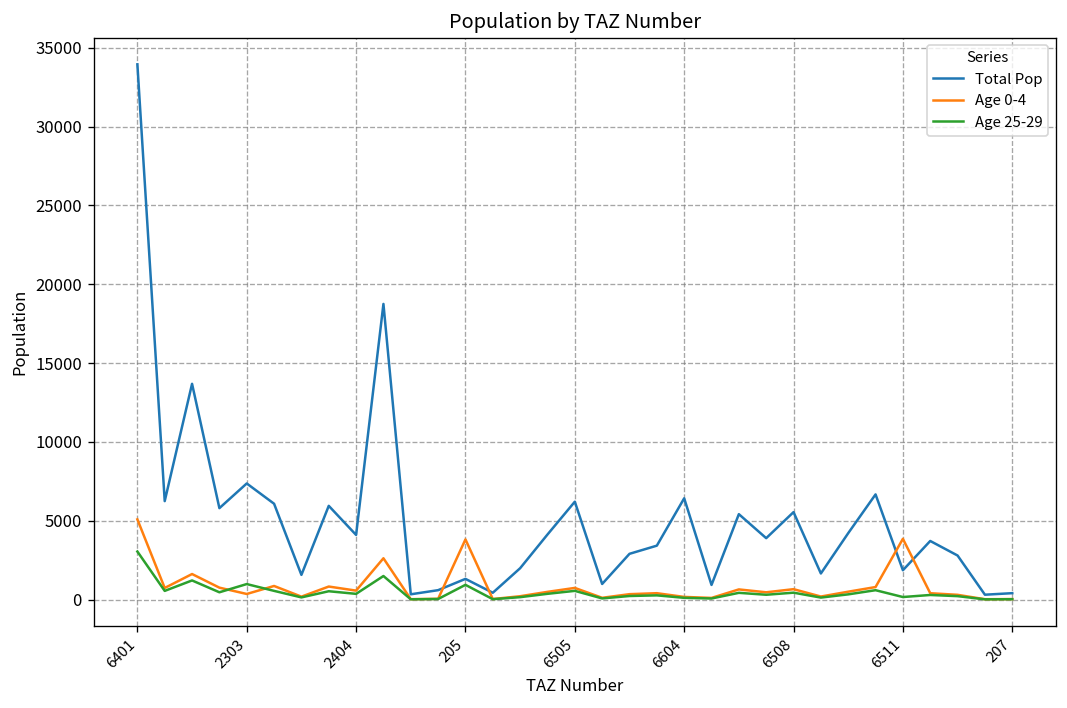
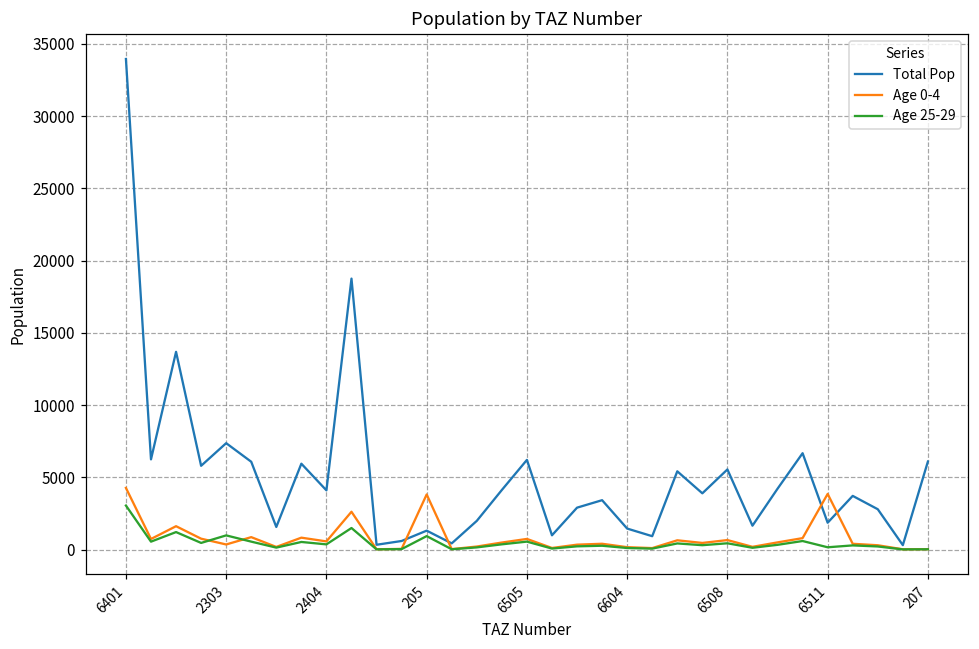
  {
    "Total Pop": {
      "6401": 33900,
      "2303": 7400,
      "2404": 4100,
      "205": 1300,
      "6505": 6200,
-     "6604": 6400,
+     "6604": 1500,
      "6508": 5600,
      "6511": 1900,
-     "207": 400
+     "207": 6100
    },
    "Age 0-4": {
-     "6401": 5100,
+     "6401": 4300,
      "2303": 400,
      "2404": 600,
      "205": 3800,
      "6508": 700,
      "6511": 3900
    },
    "Age 25-29": {
      "6401": 3100,
      "2303": 1000,
      "2404": 400,
      "205": 900,
      "6508": 400,
      "6511": 200
    }
  }
